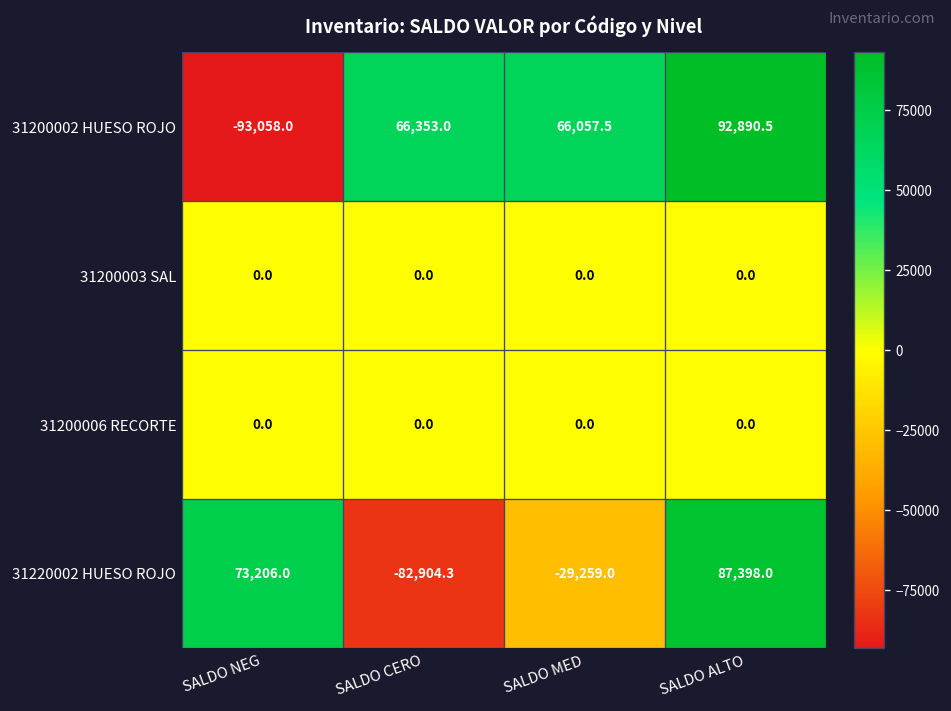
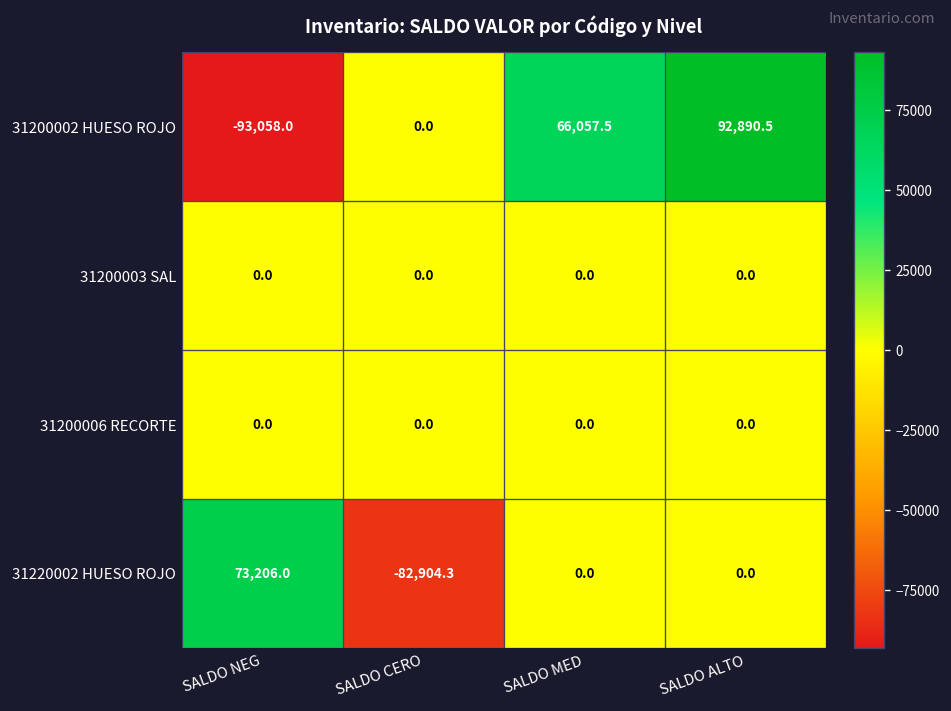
  {
    "31200002 HUESO ROJO": {
      "SALDO NEG": "-93,058.0",
-     "SALDO CERO": "66,353.0",
+     "SALDO CERO": "0.0",
      "SALDO MED": "66,057.5",
      "SALDO ALTO": "92,890.5"
    },
    "31200003 SAL": {
      "SALDO NEG": "0.0",
      "SALDO CERO": "0.0",
      "SALDO MED": "0.0",
      "SALDO ALTO": "0.0"
    },
    "31200006 RECORTE": {
      "SALDO NEG": "0.0",
      "SALDO CERO": "0.0",
      "SALDO MED": "0.0",
      "SALDO ALTO": "0.0"
    },
    "31220002 HUESO ROJO": {
      "SALDO NEG": "73,206.0",
      "SALDO CERO": "-82,904.3",
-     "SALDO MED": "-29,259.0",
-     "SALDO ALTO": "87,398.0"
+     "SALDO MED": "0.0",
+     "SALDO ALTO": "0.0"
    }
  }
